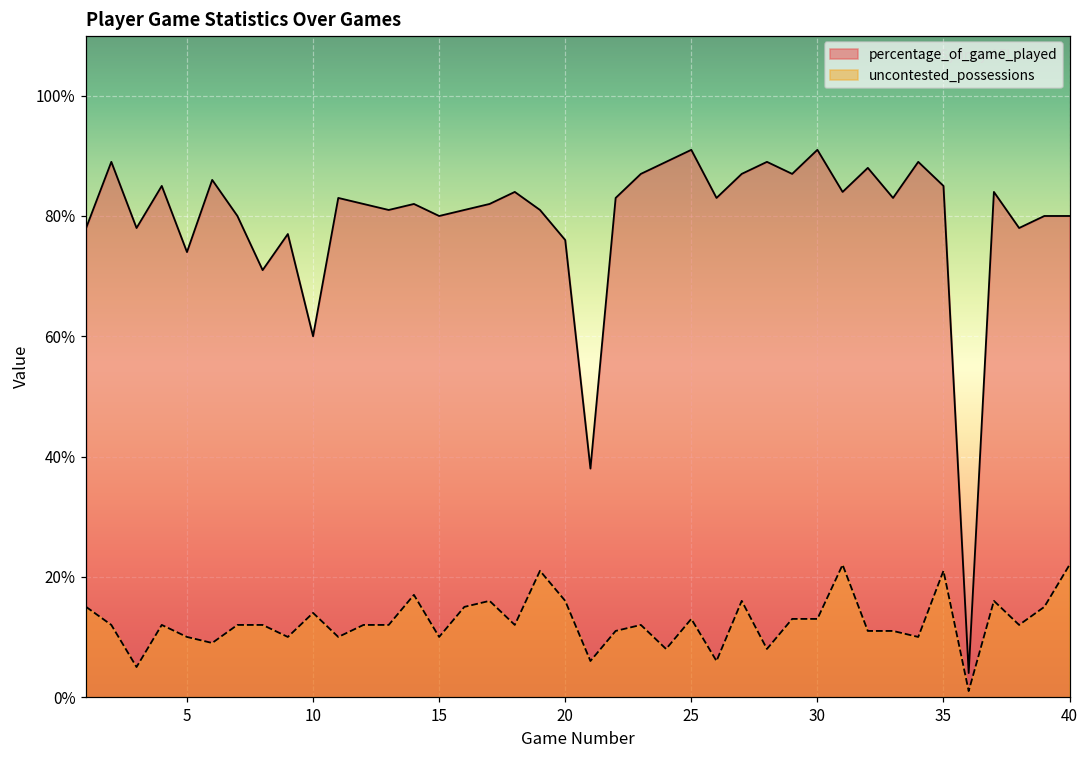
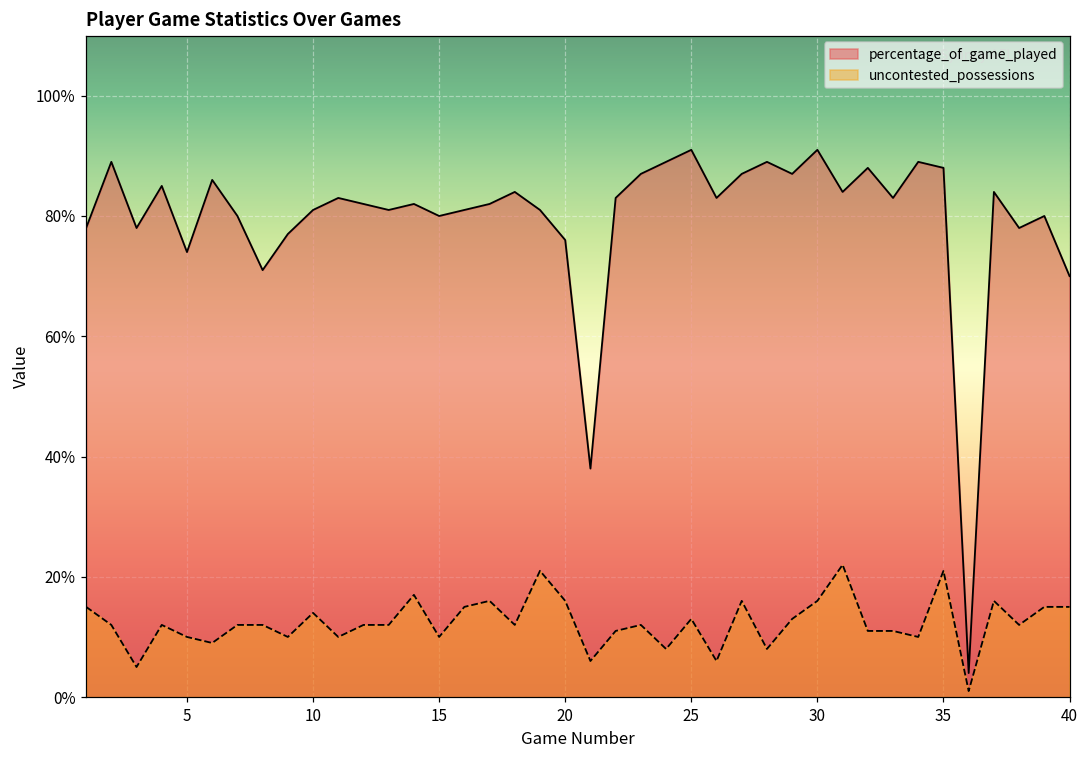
  {
    "percentage_of_game_played": {
      "5": "74%",
-     "10": "60%",
+     "10": "81%",
      "15": "80%",
      "20": "76%",
      "25": "91%",
      "30": "91%",
-     "35": "85%",
-     "40": "80%"
+     "35": "88%",
+     "40": "70%"
    },
    "uncontested_possessions": {
      "5": "10%",
      "10": "14%",
      "15": "10%",
      "20": "16%",
      "25": "13%",
-     "30": "13%",
+     "30": "16%",
      "35": "21%",
-     "40": "22%"
+     "40": "15%"
    }
  }
